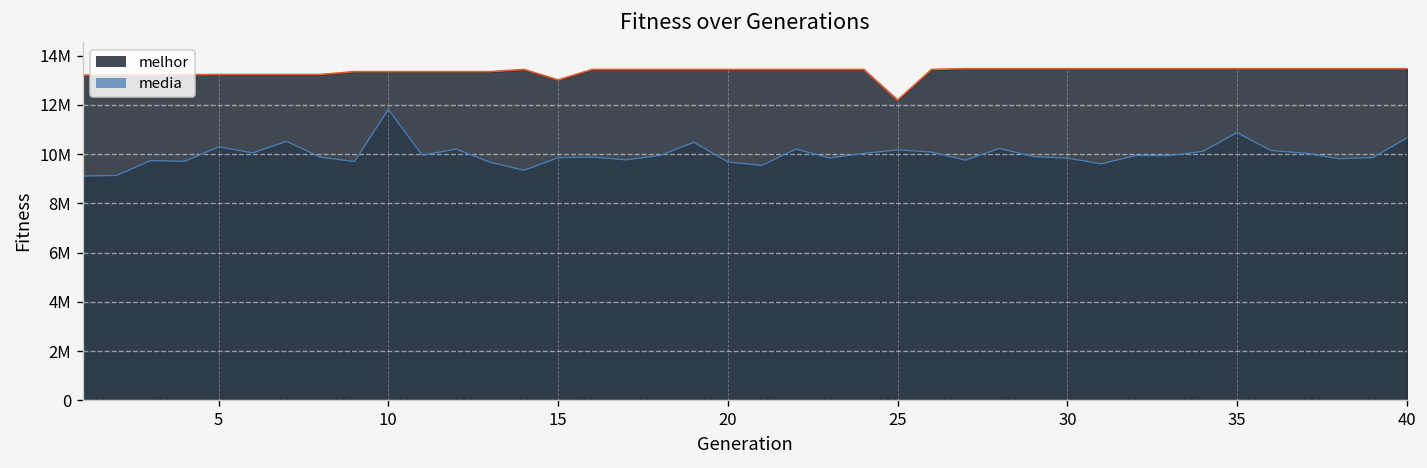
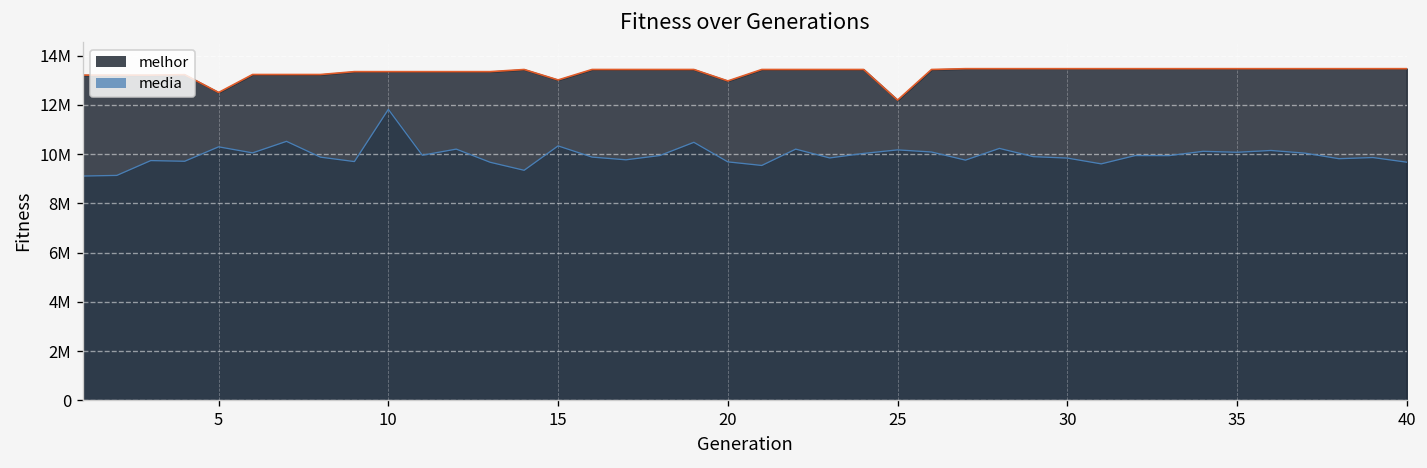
  {
    "media": {
      "5": 10300000,
      "10": 11800000,
-     "15": 9900000,
+     "15": 10300000,
      "20": 9700000,
      "25": 10200000,
      "30": 9800000,
-     "35": 10900000,
-     "40": 10700000
+     "35": 10100000,
+     "40": 9700000
    },
    "melhor": {
-     "5": 13200000,
+     "5": 12500000,
      "10": 13400000,
      "15": 13000000,
-     "20": 13400000,
+     "20": 13000000,
      "25": 12200000,
      "30": 13500000,
      "35": 13500000,
      "40": 13500000
    }
  }
